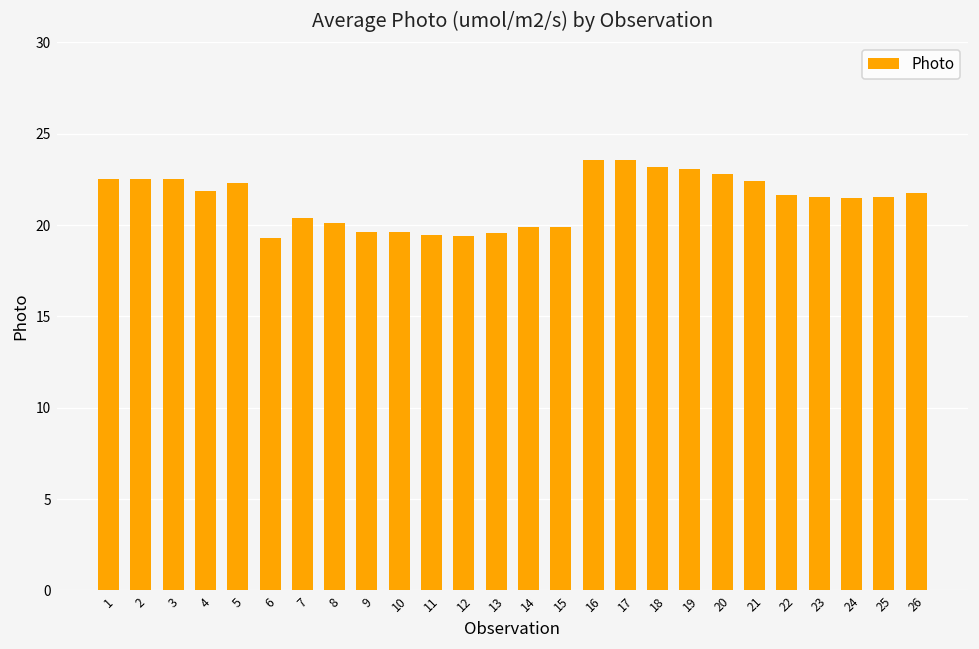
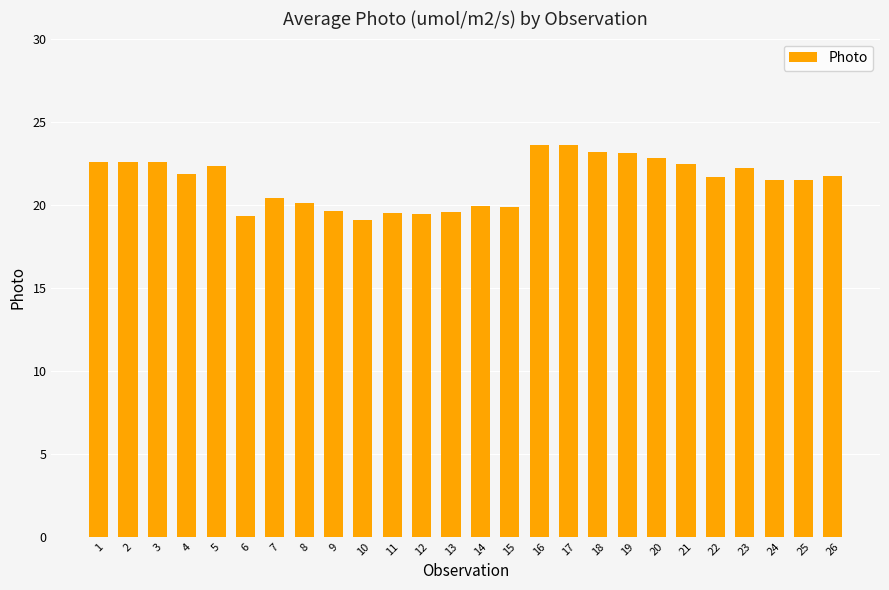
  {
    "1": 22.5,
    "2": 22.5,
    "3": 22.5,
    "4": 21.9,
    "5": 22.3,
    "6": 19.3,
    "7": 20.4,
    "8": 20.1,
    "9": 19.6,
-   "10": 19.6,
+   "10": 19.1,
    "11": 19.5,
    "12": 19.4,
    "13": 19.6,
    "14": 19.9,
    "15": 19.9,
    "16": 23.6,
    "17": 23.6,
    "18": 23.2,
    "19": 23.1,
    "20": 22.8,
    "21": 22.4,
    "22": 21.7,
-   "23": 21.5,
+   "23": 22.2,
    "24": 21.5,
    "25": 21.5,
    "26": 21.8
  }
